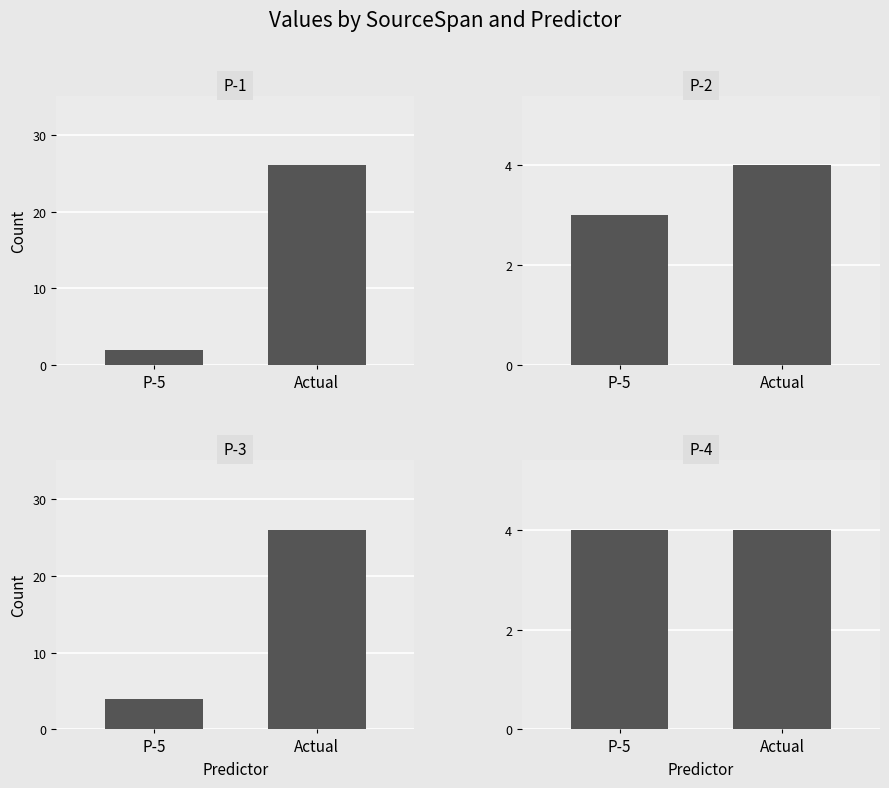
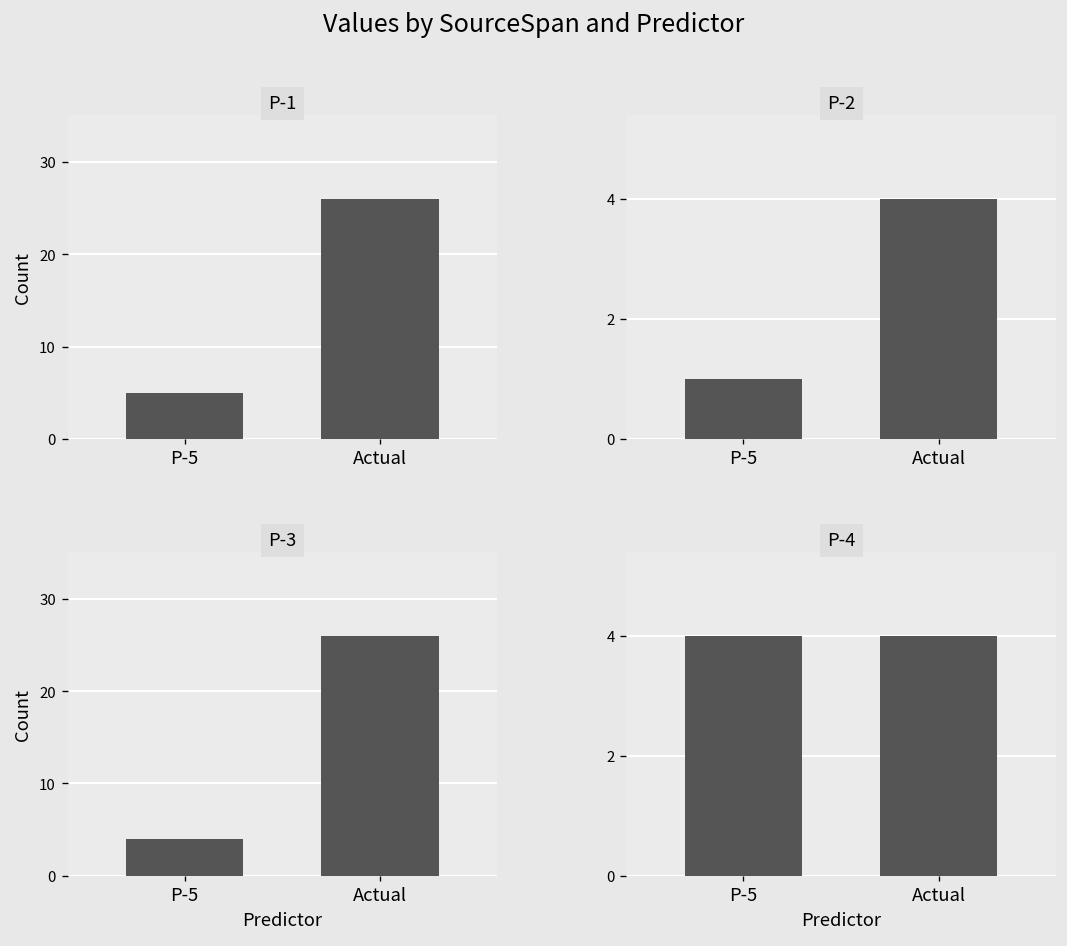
  {
    "P-1": {
-     "P-5": 2,
+     "P-5": 5,
      "Actual": 26
    },
    "P-2": {
-     "P-5": 3,
+     "P-5": 1,
      "Actual": 4
    },
    "P-3": {
      "P-5": 4,
      "Actual": 26
    },
    "P-4": {
      "P-5": 4.0,
      "Actual": 4.0
    }
  }
